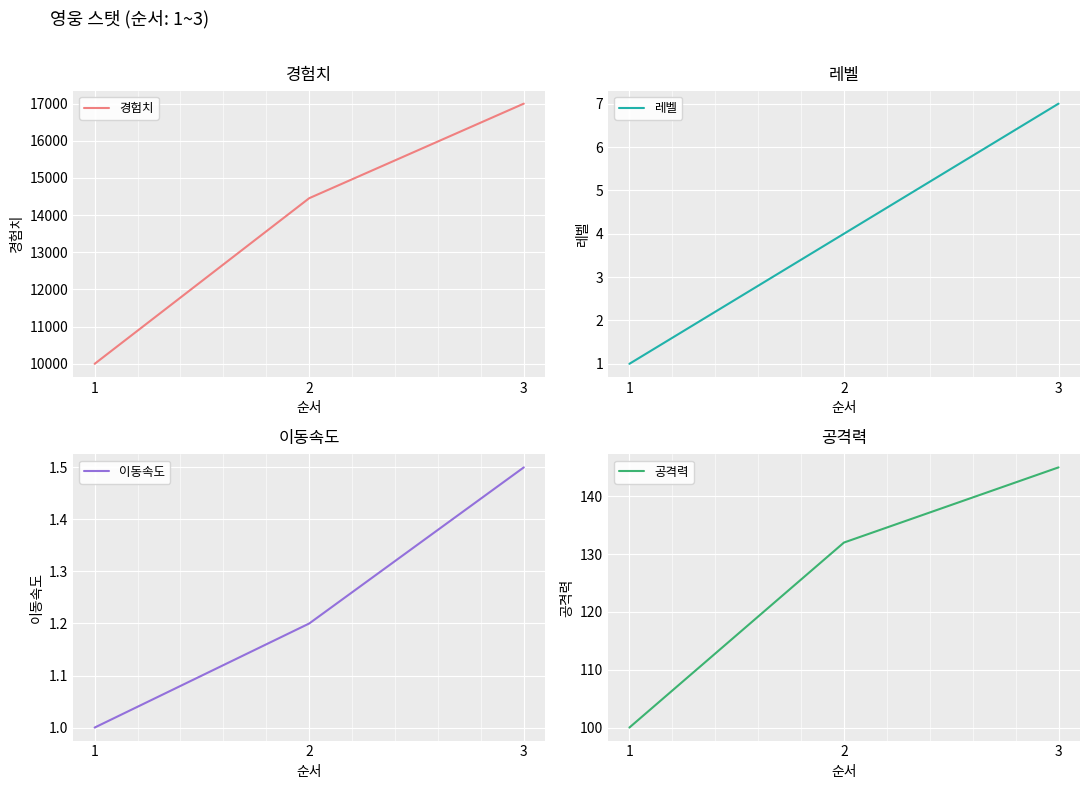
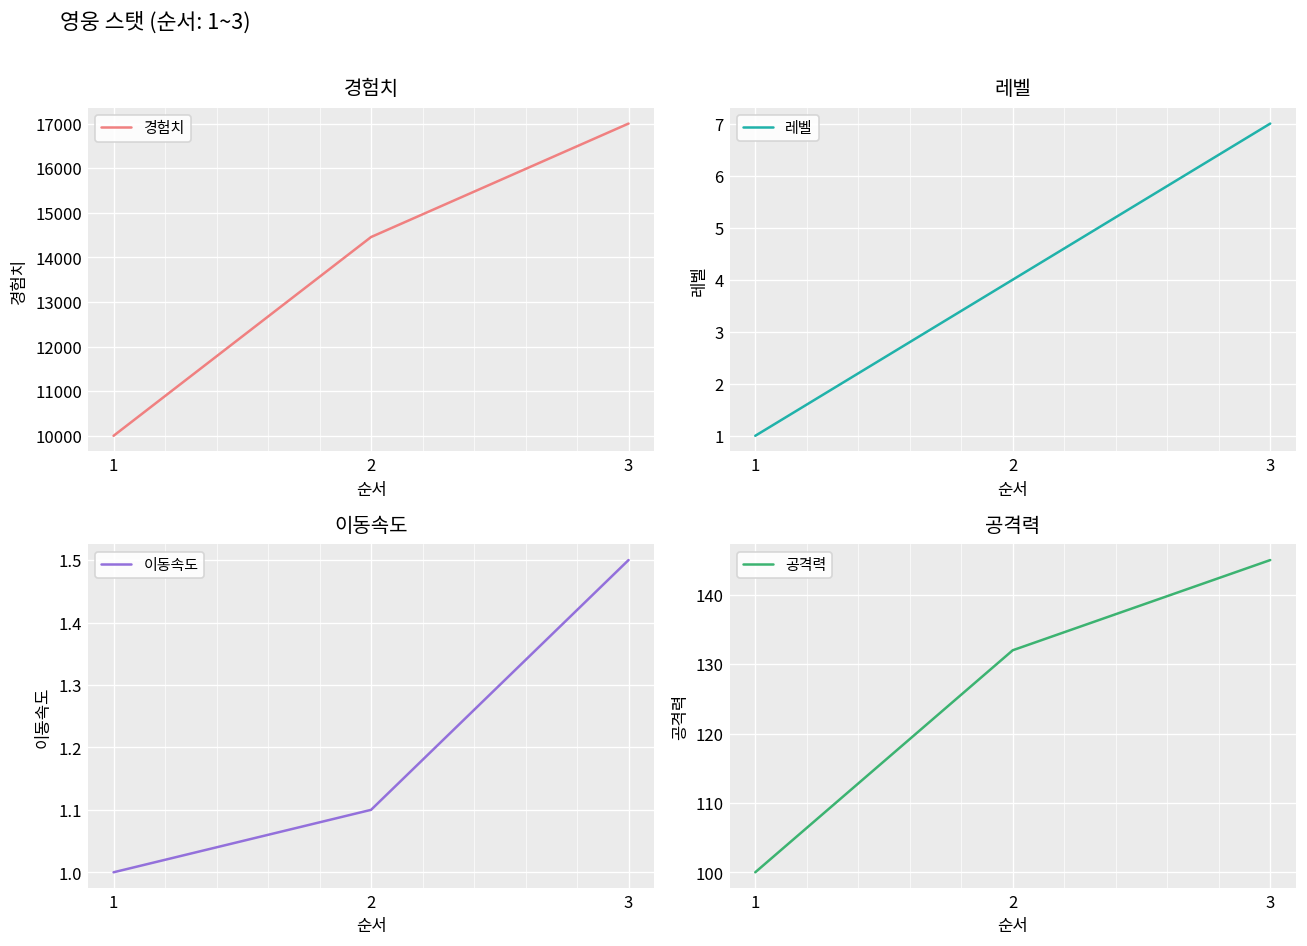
  {
    "경험치": {
      "1": 10000,
      "2": 14500,
      "3": 17000
    },
    "레벨": {
      "1": 1.0,
      "2": 4.0,
      "3": 7.0
    },
    "이동속도": {
      "1": 1.0,
-     "2": 1.2,
+     "2": 1.1,
      "3": 1.5
    },
    "공격력": {
      "1": 100,
      "2": 132,
      "3": 145
    }
  }
